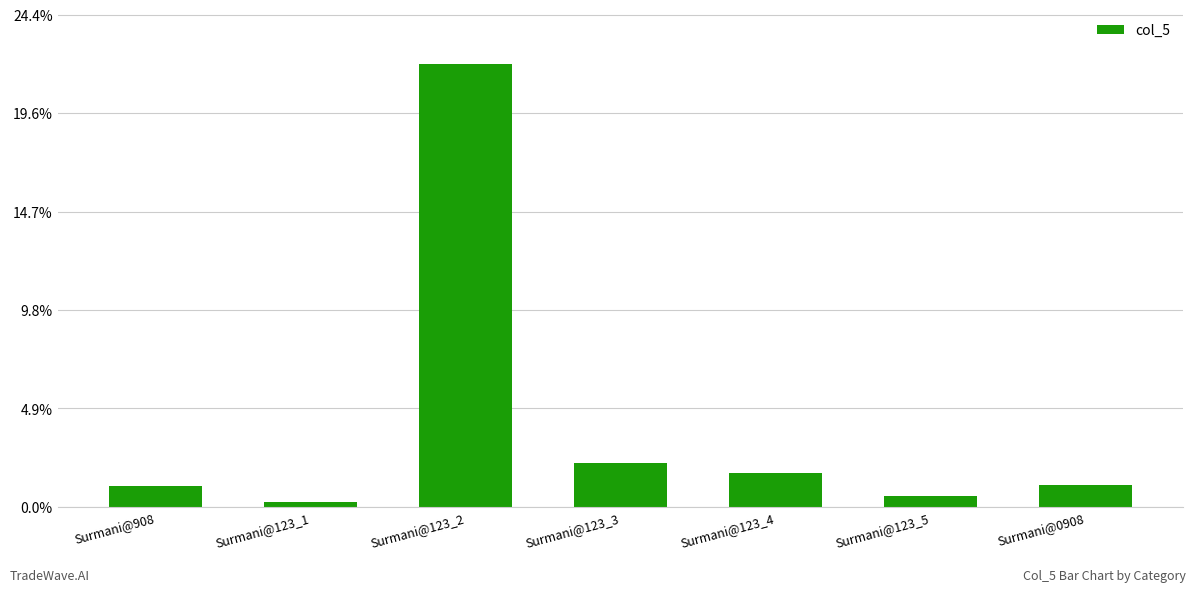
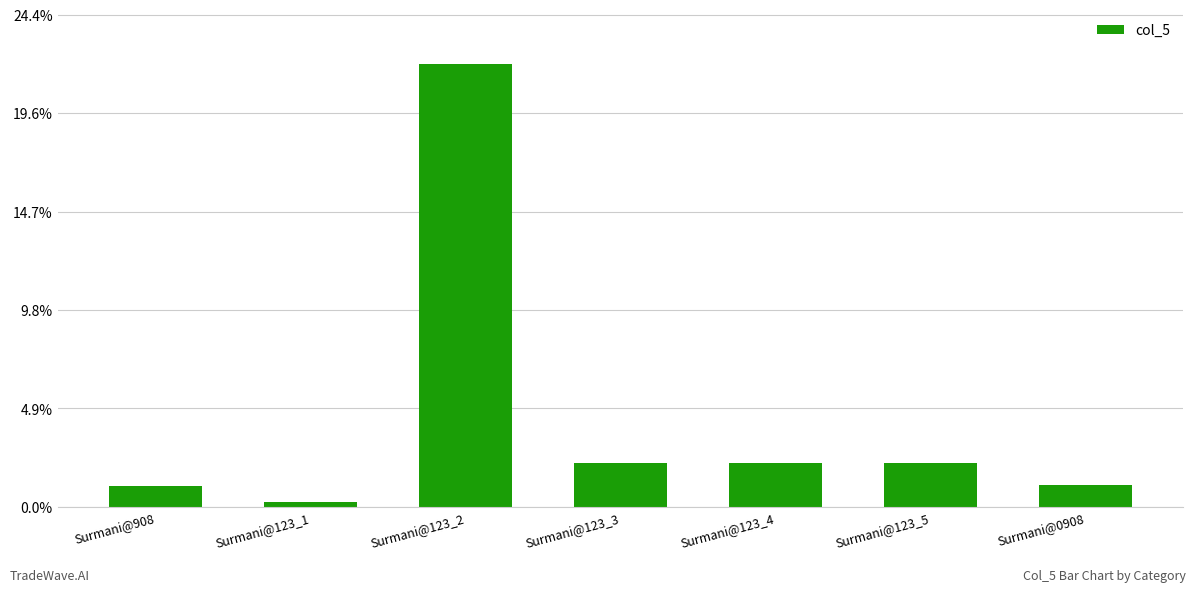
  {
    "Surmani@908": "1.0%",
    "Surmani@123_1": "0.2%",
    "Surmani@123_2": "22.0%",
    "Surmani@123_3": "2.2%",
-   "Surmani@123_4": "1.7%",
-   "Surmani@123_5": "0.5%",
+   "Surmani@123_4": "2.2%",
+   "Surmani@123_5": "2.2%",
    "Surmani@0908": "1.1%"
  }
